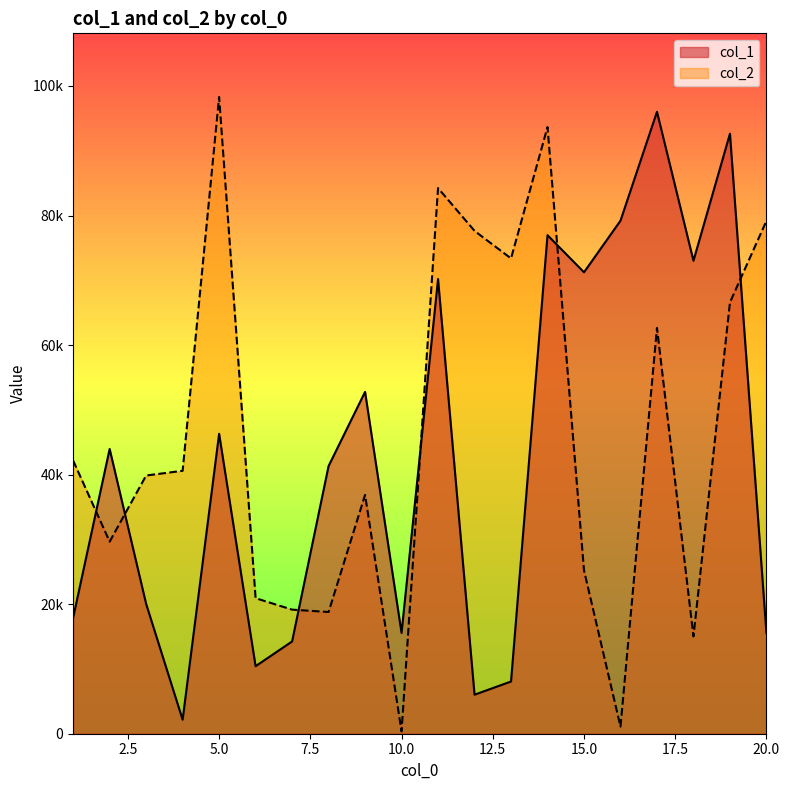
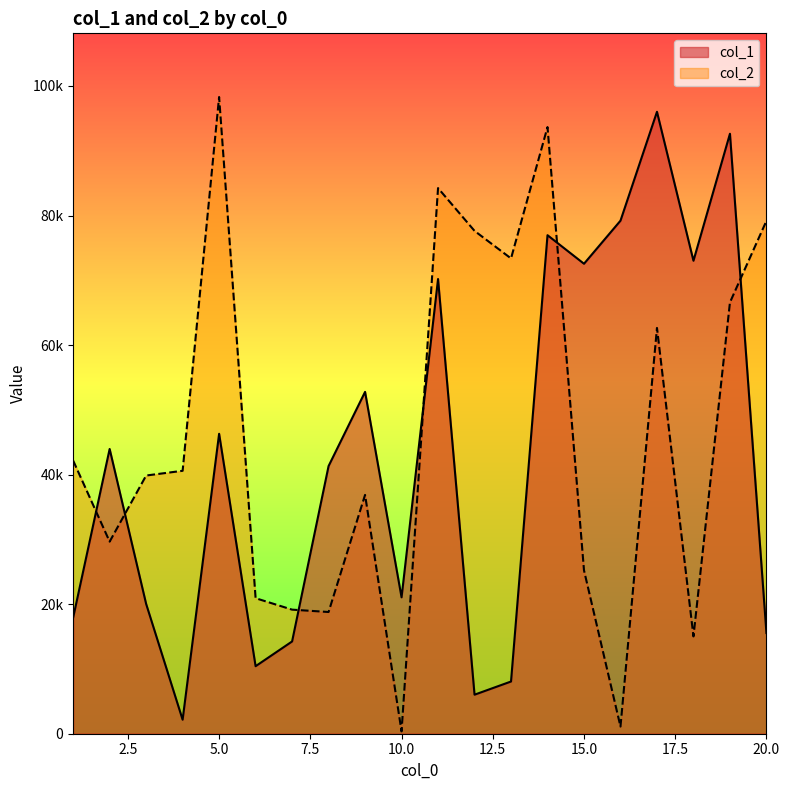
  {
    "col_1": {
      "5.0": 46000,
-     "10.0": 16000,
-     "15.0": 71000,
+     "10.0": 21000,
+     "15.0": 73000,
      "20.0": 16000
    },
    "col_2": {
      "5.0": 98000,
      "10.0": 0,
      "15.0": 25000,
      "20.0": 79000
    }
  }
